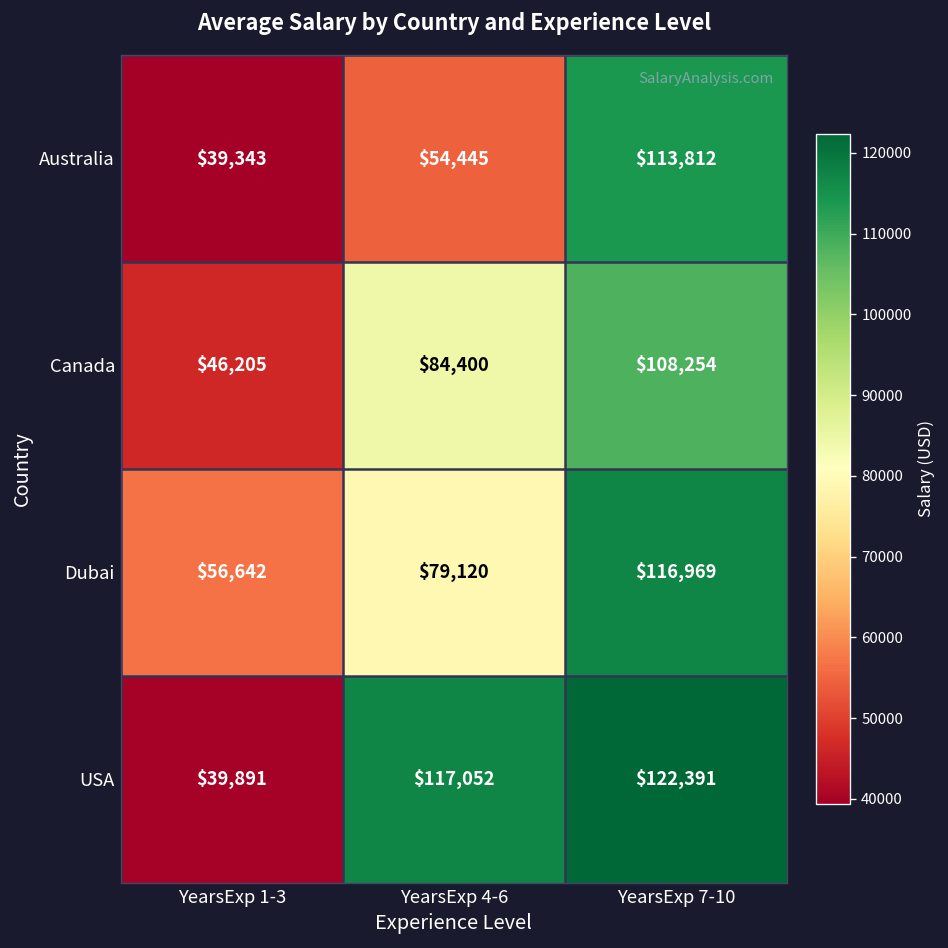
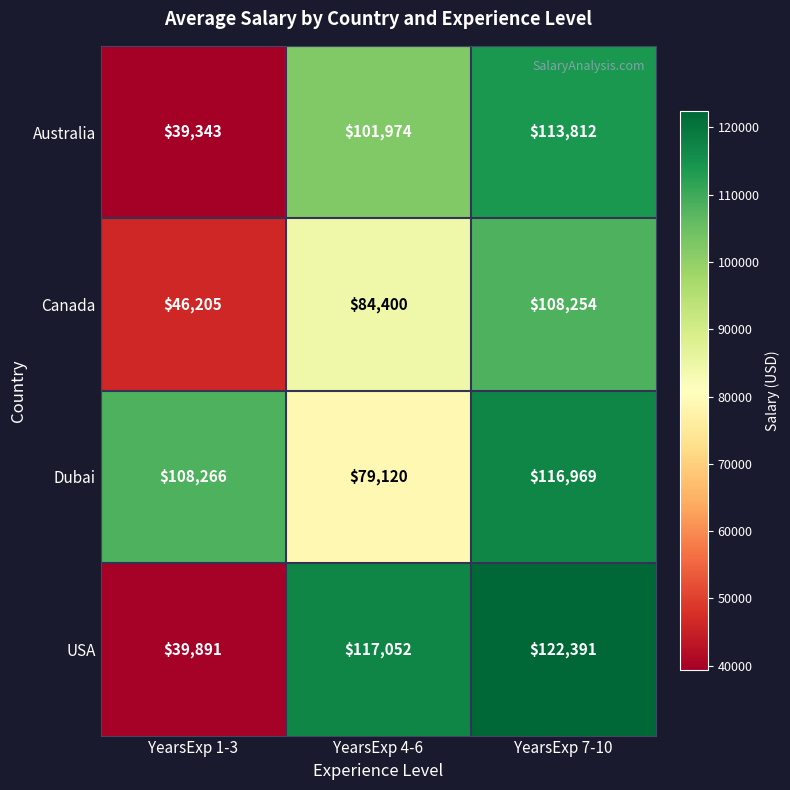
  {
    "Australia": {
      "YearsExp 1-3": "$39,343",
-     "YearsExp 4-6": "$54,445"
+     "YearsExp 4-6": "$101,974"
    },
    "Canada": {
      "YearsExp 1-3": "$46,205",
      "YearsExp 4-6": "$84,400",
      "YearsExp 7-10": "$108,254"
    },
    "Dubai": {
-     "YearsExp 1-3": "$56,642",
+     "YearsExp 1-3": "$108,266",
      "YearsExp 4-6": "$79,120",
      "YearsExp 7-10": "$116,969"
    },
    "USA": {
      "YearsExp 1-3": "$39,891",
      "YearsExp 4-6": "$117,052",
      "YearsExp 7-10": "$122,391"
    }
  }
